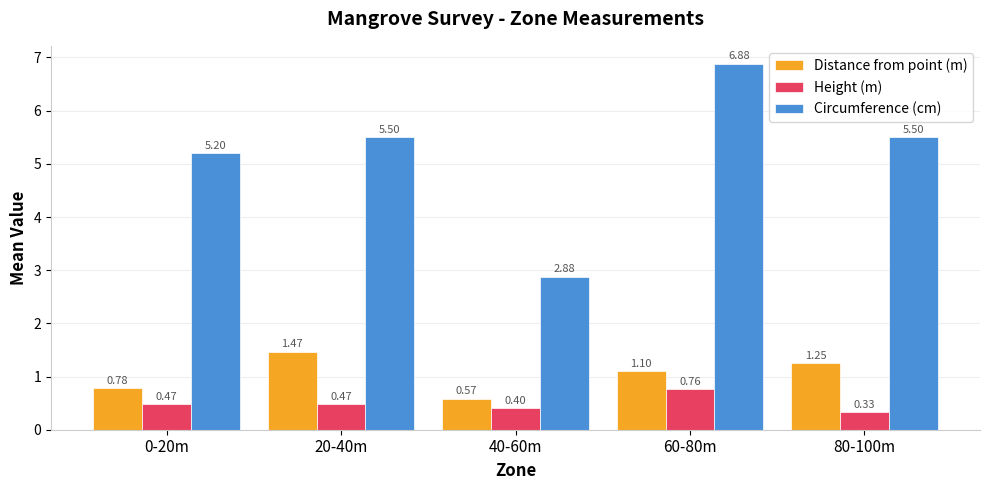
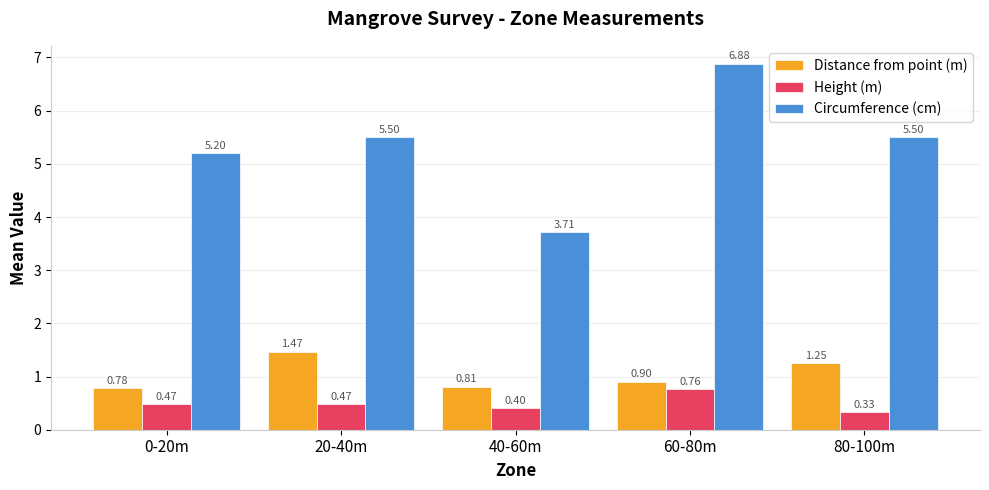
  {
    "Distance from point (m)": {
      "0-20m": 0.78,
      "20-40m": 1.47,
-     "40-60m": 0.57,
-     "60-80m": 1.10,
+     "40-60m": 0.81,
+     "60-80m": 0.90,
      "80-100m": 1.25
    },
    "Height (m)": {
      "0-20m": 0.47,
      "20-40m": 0.47,
      "40-60m": 0.40,
      "60-80m": 0.76,
      "80-100m": 0.33
    },
    "Circumference (cm)": {
      "0-20m": 5.20,
      "20-40m": 5.50,
-     "40-60m": 2.88,
+     "40-60m": 3.71,
      "60-80m": 6.88,
      "80-100m": 5.50
    }
  }
